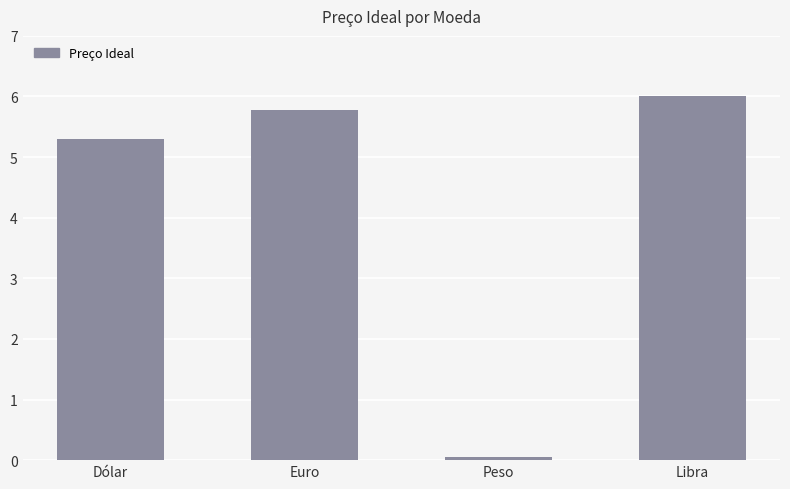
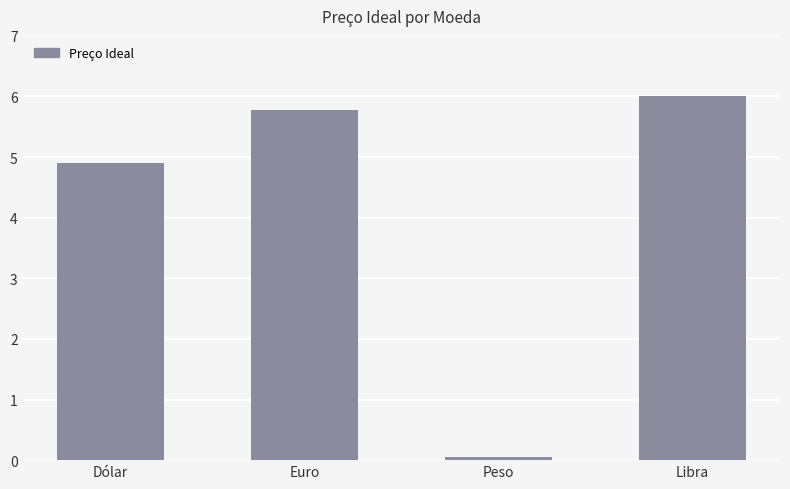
  {
-   "Dólar": 5.3,
+   "Dólar": 4.9,
    "Euro": 5.8,
    "Peso": 0.1,
    "Libra": 6.0
  }
